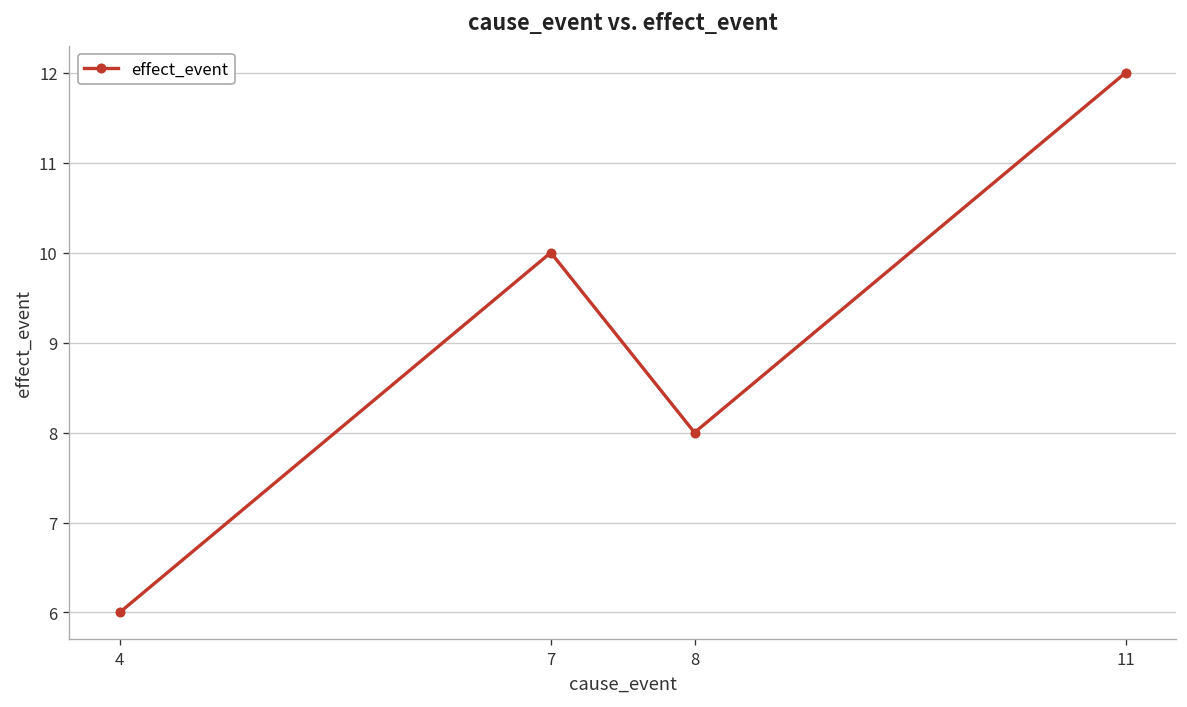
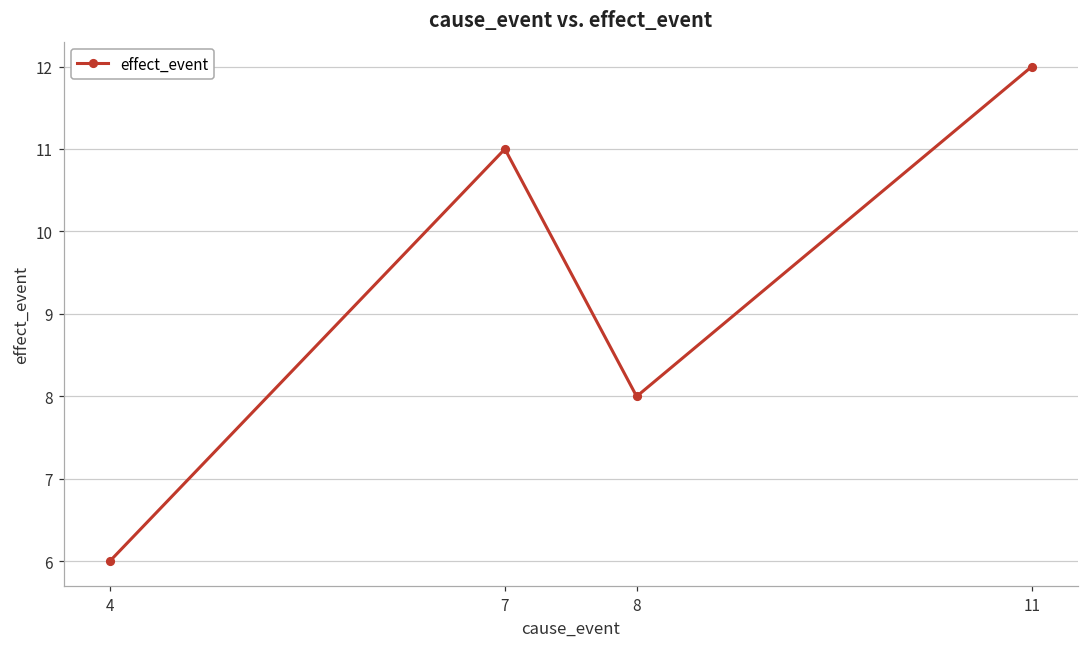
  {
    "4": 6,
-   "7": 10,
+   "7": 11,
    "8": 8,
    "11": 12
  }
